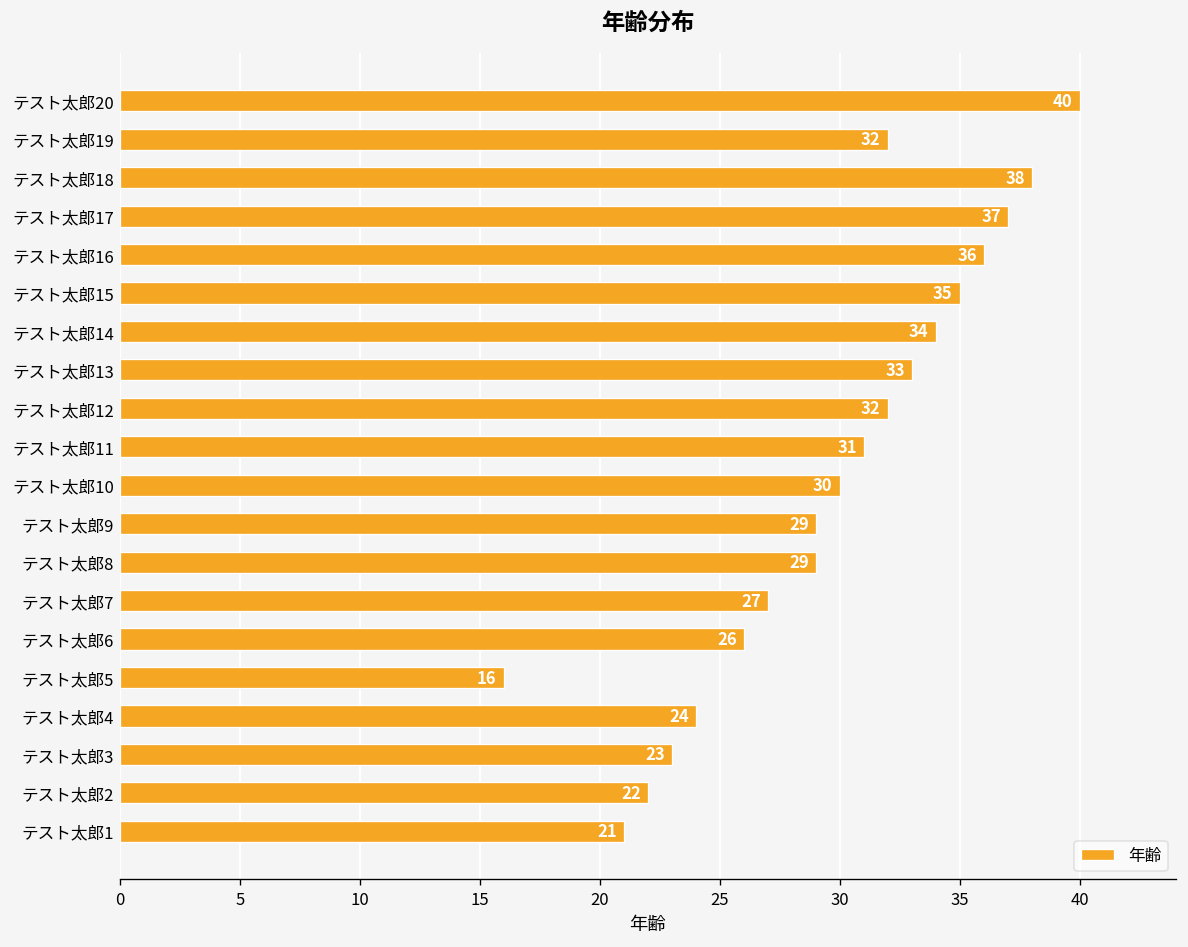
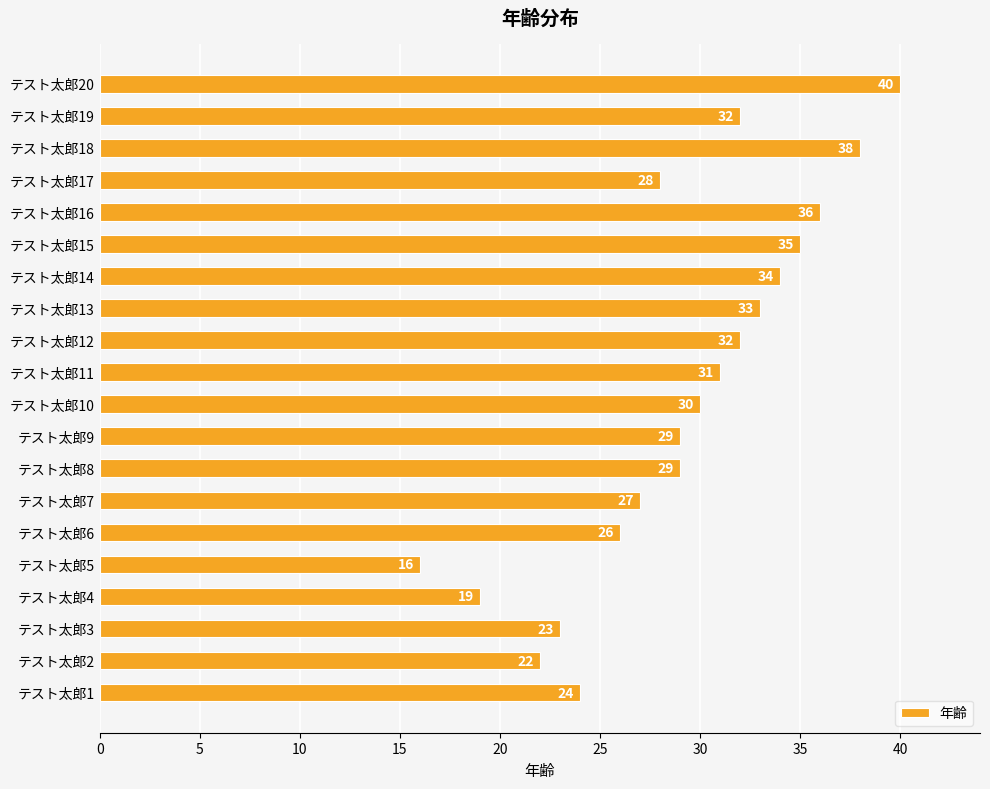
  {
    "テスト太郎20": 40,
    "テスト太郎19": 32,
    "テスト太郎18": 38,
-   "テスト太郎17": 37,
+   "テスト太郎17": 28,
    "テスト太郎16": 36,
    "テスト太郎15": 35,
    "テスト太郎14": 34,
    "テスト太郎13": 33,
    "テスト太郎12": 32,
    "テスト太郎11": 31,
    "テスト太郎10": 30,
    "テスト太郎9": 29,
    "テスト太郎8": 29,
    "テスト太郎7": 27,
    "テスト太郎6": 26,
    "テスト太郎5": 16,
-   "テスト太郎4": 24,
+   "テスト太郎4": 19,
    "テスト太郎3": 23,
    "テスト太郎2": 22,
-   "テスト太郎1": 21
+   "テスト太郎1": 24
  }
